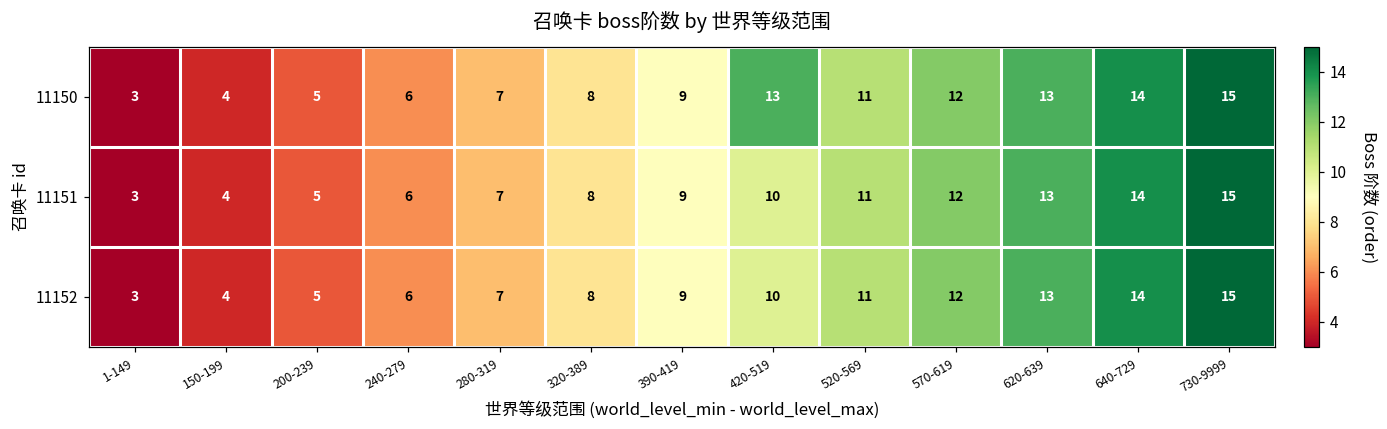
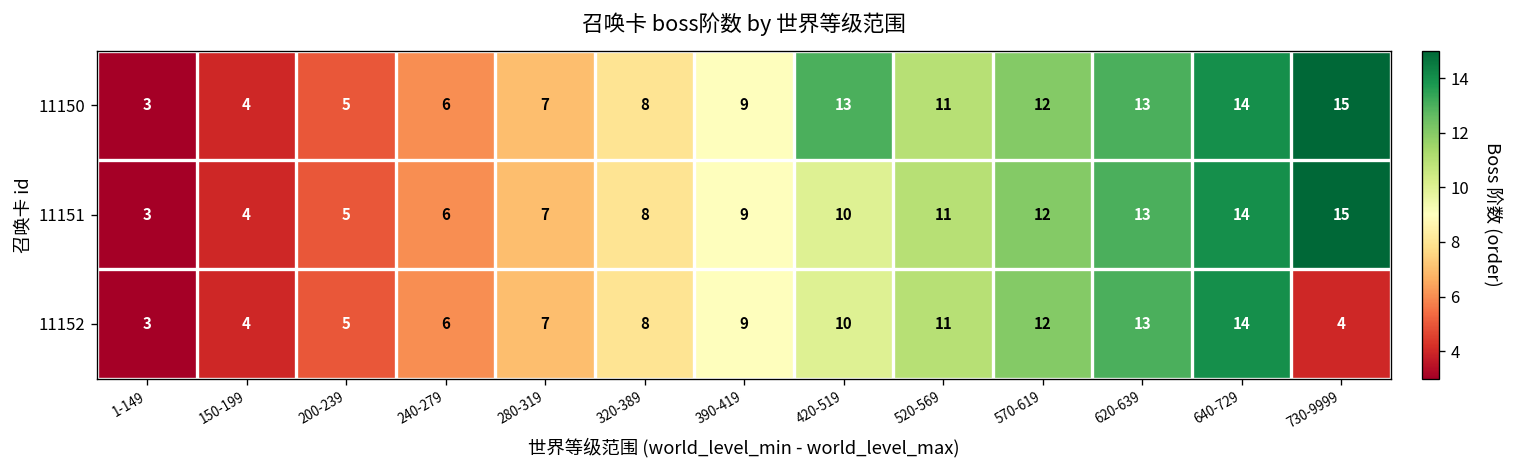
  {
    "11150": {
      "1-149": 3,
      "150-199": 4,
      "200-239": 5,
      "240-279": 6,
      "280-319": 7,
      "320-389": 8,
      "390-419": 9,
      "420-519": 13,
      "520-569": 11,
      "570-619": 12,
      "620-639": 13,
      "640-729": 14,
      "730-9999": 15
    },
    "11151": {
      "1-149": 3,
      "150-199": 4,
      "200-239": 5,
      "240-279": 6,
      "280-319": 7,
      "320-389": 8,
      "390-419": 9,
      "420-519": 10,
      "520-569": 11,
      "570-619": 12,
      "620-639": 13,
      "640-729": 14,
      "730-9999": 15
    },
    "11152": {
      "1-149": 3,
      "150-199": 4,
      "200-239": 5,
      "240-279": 6,
      "280-319": 7,
      "320-389": 8,
      "390-419": 9,
      "420-519": 10,
      "520-569": 11,
      "570-619": 12,
      "620-639": 13,
      "640-729": 14,
-     "730-9999": 15
+     "730-9999": 4
    }
  }
